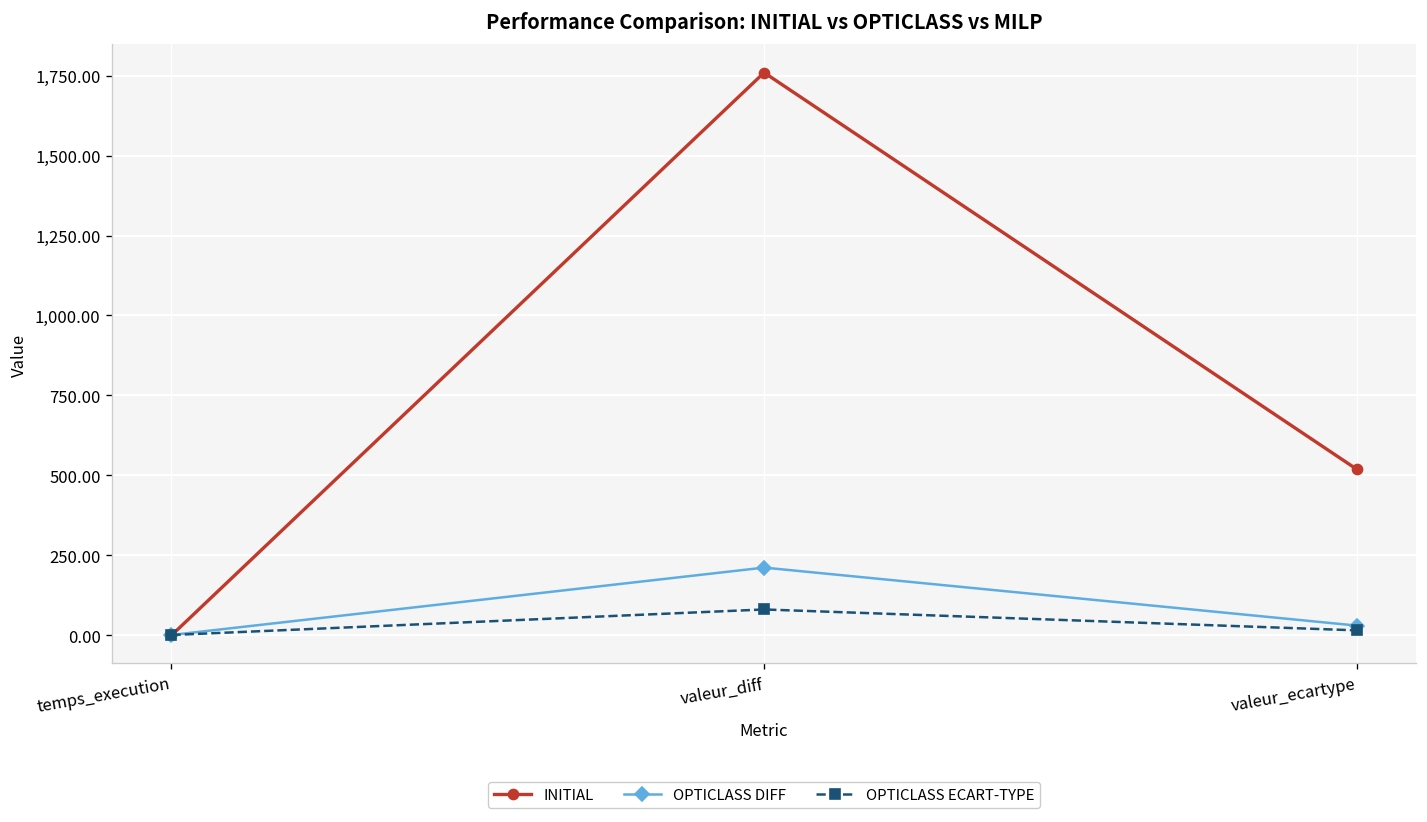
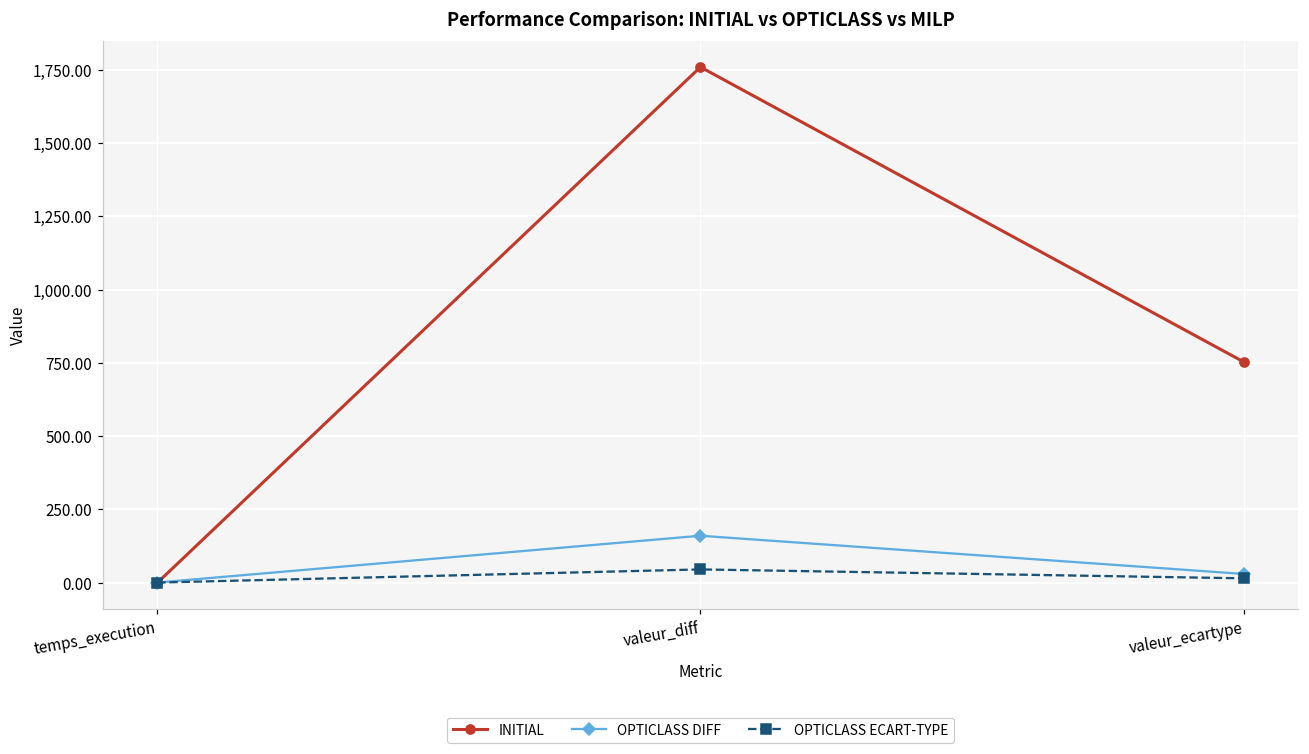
  {
    "INITIAL": {
      "valeur_diff": "1,760",
-     "valeur_ecartype": "520"
+     "valeur_ecartype": "750"
    },
    "OPTICLASS DIFF": {
-     "valeur_diff": "210",
+     "valeur_diff": "160",
      "valeur_ecartype": "30"
    },
    "OPTICLASS ECART-TYPE": {
-     "valeur_diff": "80",
+     "valeur_diff": "50",
      "valeur_ecartype": "10"
    }
  }
